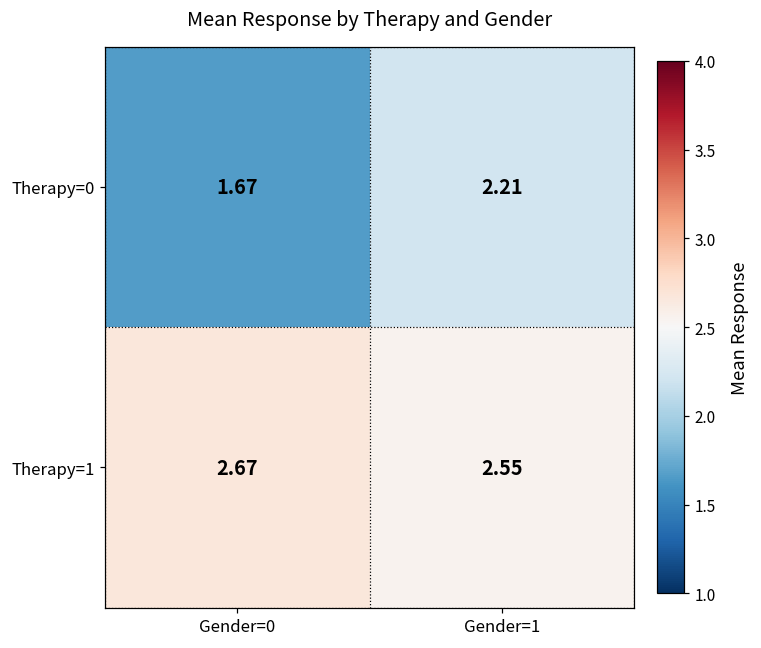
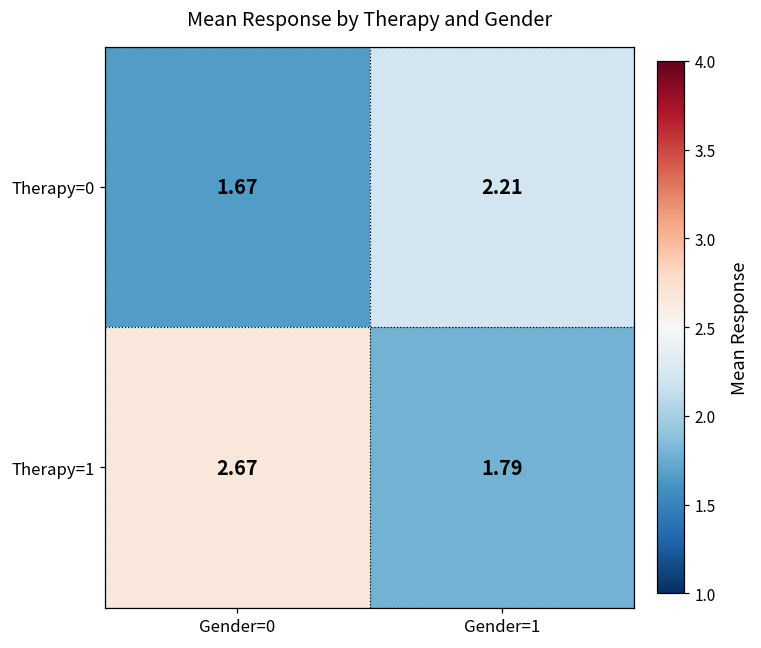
  {
    "Therapy=0": {
      "Gender=0": 1.67,
      "Gender=1": 2.21
    },
    "Therapy=1": {
      "Gender=0": 2.67,
-     "Gender=1": 2.55
+     "Gender=1": 1.79
    }
  }
